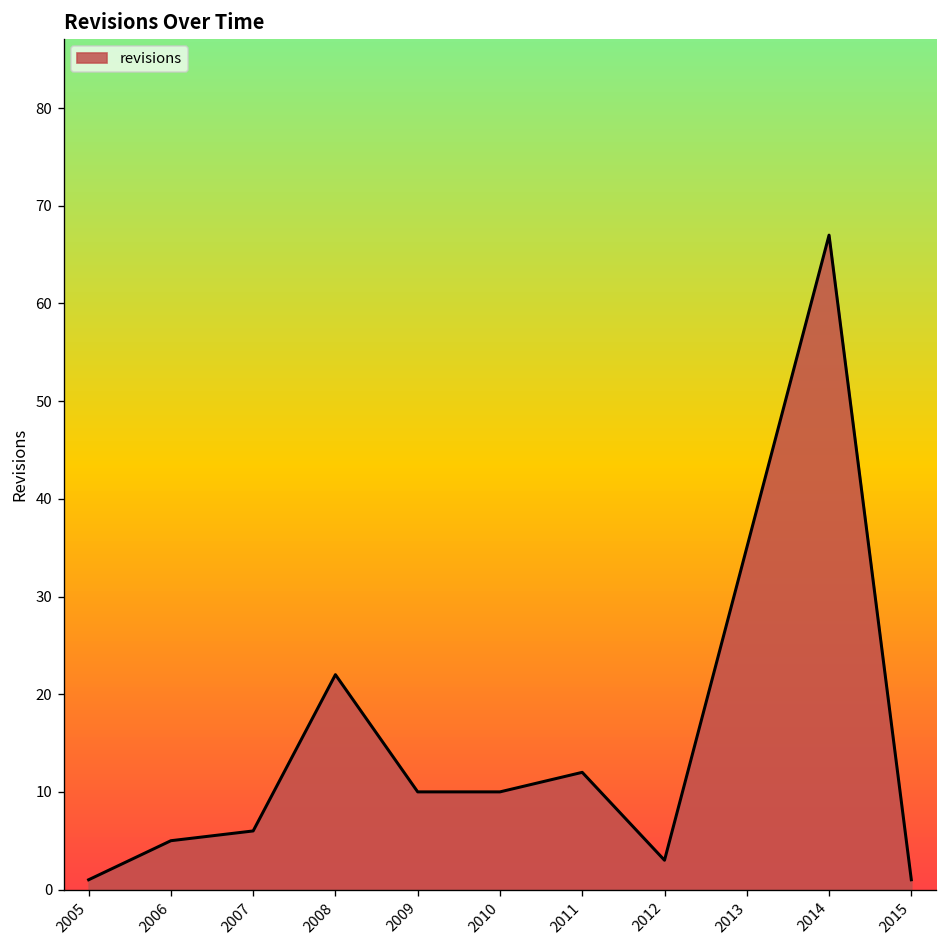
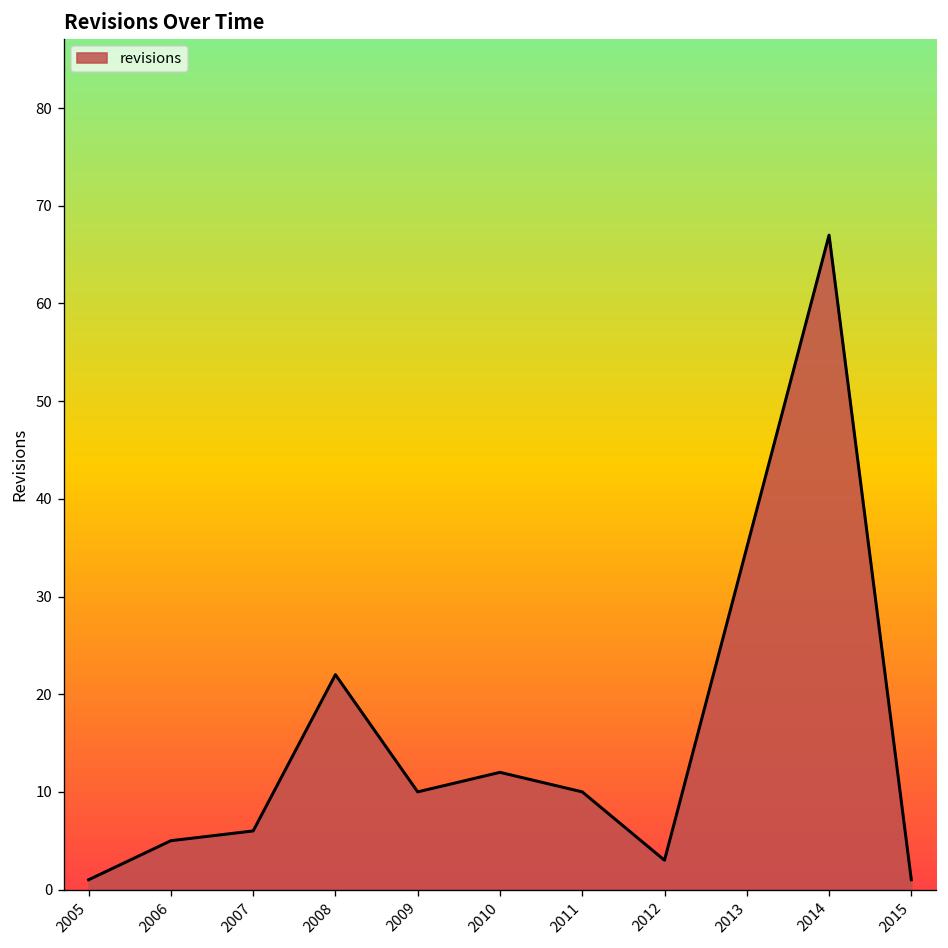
  {
    "2005": 1,
    "2006": 5,
    "2007": 6,
    "2008": 22,
    "2009": 10,
-   "2010": 10,
-   "2011": 12,
+   "2010": 12,
+   "2011": 10,
    "2012": 3,
    "2013": 35,
    "2014": 67,
    "2015": 1
  }
